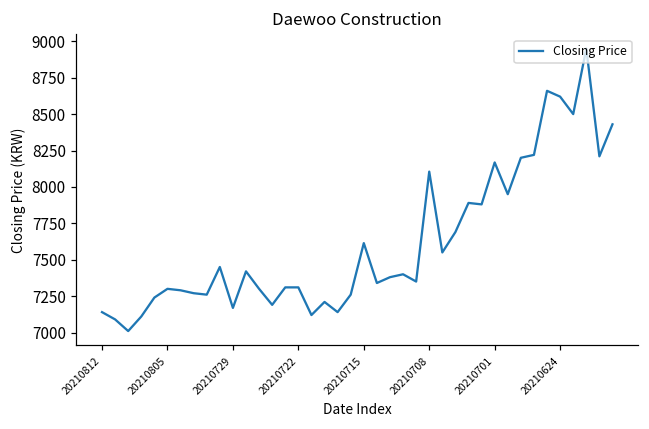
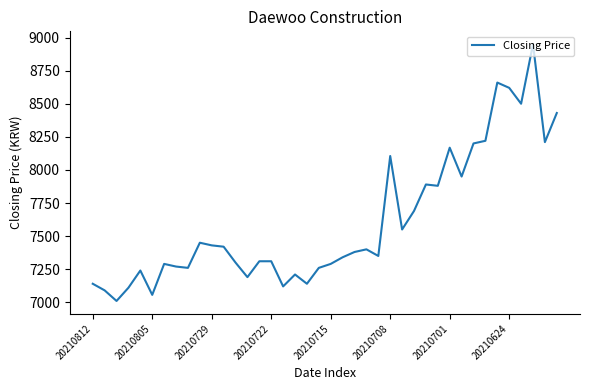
  {
    "20210812": 7140,
-   "20210805": 7300,
-   "20210729": 7170,
+   "20210805": 7060,
+   "20210729": 7430,
    "20210722": 7310,
-   "20210715": 7610,
+   "20210715": 7290,
    "20210708": 8110,
    "20210701": 8170,
    "20210624": 8620
  }
